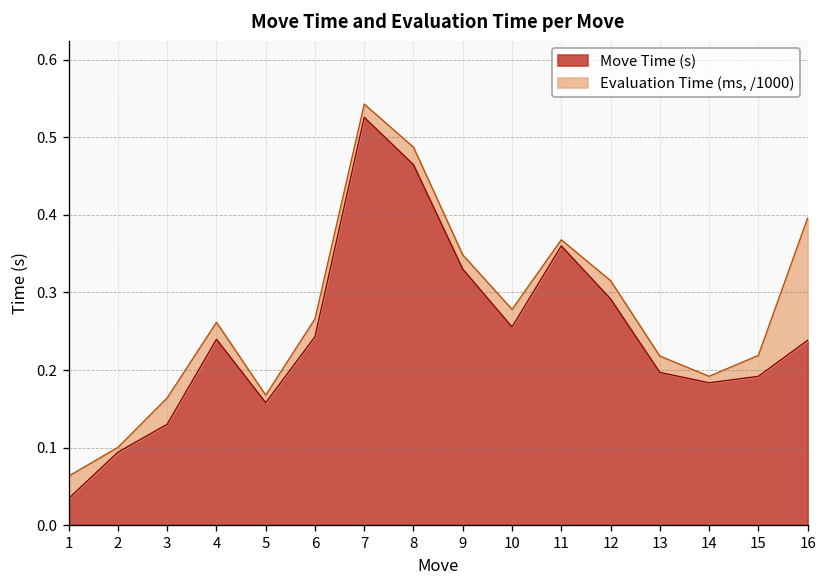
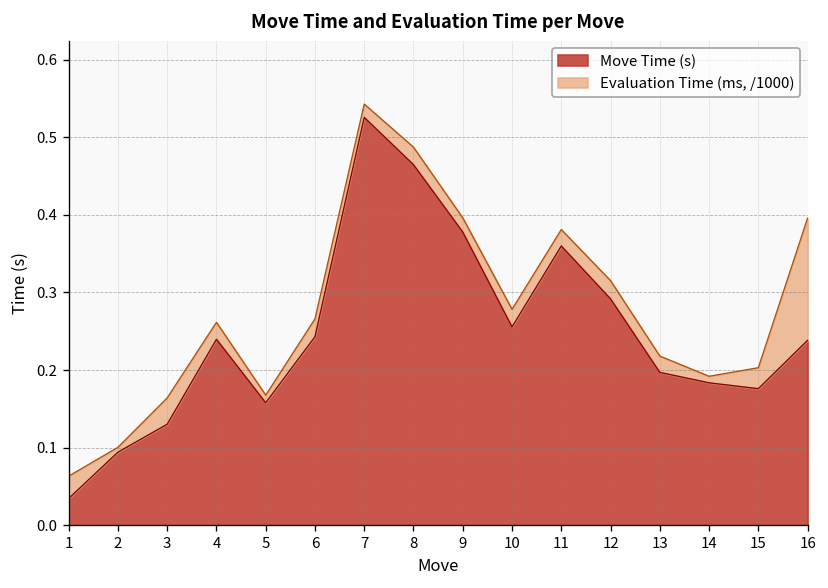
  {
    "Move Time (s)": {
      "1": 0.03,
      "2": 0.09,
      "3": 0.13,
      "4": 0.24,
      "5": 0.16,
      "6": 0.24,
      "7": 0.53,
      "8": 0.46,
-     "9": 0.33,
+     "9": 0.38,
      "10": 0.26,
      "11": 0.36,
      "12": 0.29,
      "13": 0.20,
      "14": 0.18,
-     "15": 0.19,
+     "15": 0.18,
      "16": 0.24
    },
    "Evaluation Time (ms, /1000)": {
      "1": 0.03,
      "2": 0.01,
      "3": 0.03,
      "4": 0.02,
      "5": 0.01,
      "6": 0.02,
      "7": 0.02,
      "8": 0.02,
      "9": 0.02,
      "10": 0.02,
-     "11": 0.01,
+     "11": 0.02,
      "12": 0.02,
      "13": 0.02,
      "14": 0.01,
      "15": 0.03,
      "16": 0.16
    }
  }
